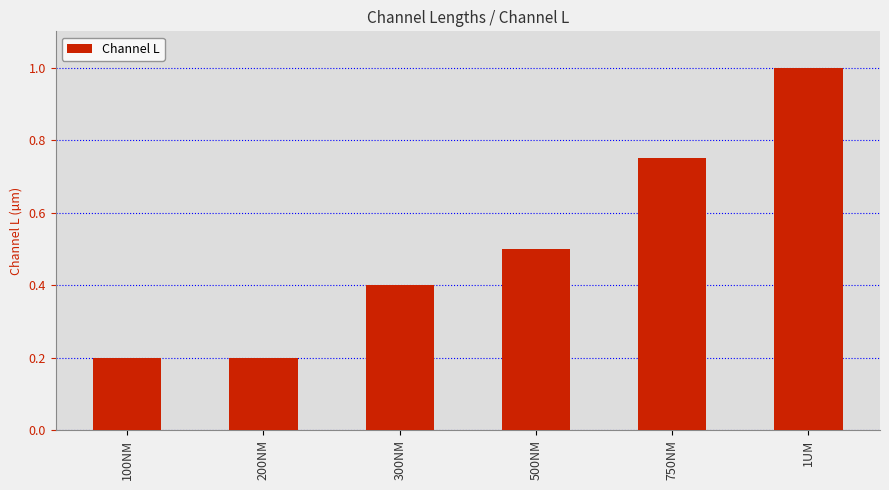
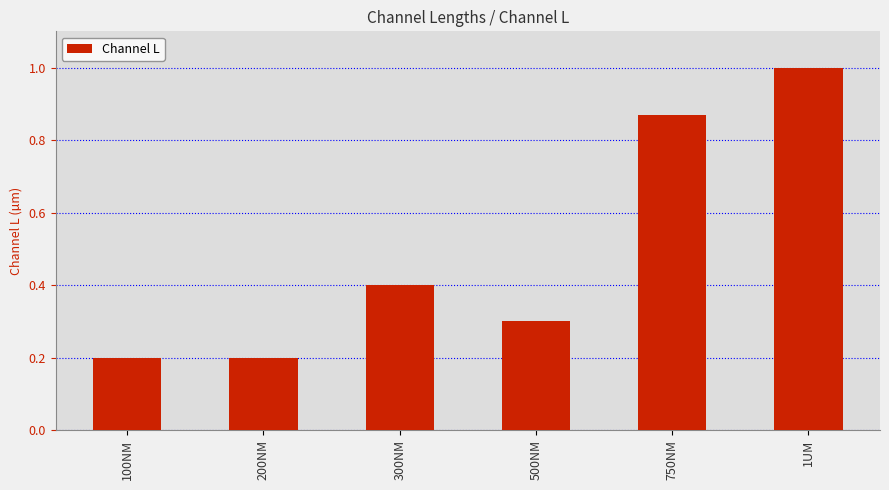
  {
    "100NM": 0.20,
    "200NM": 0.20,
    "300NM": 0.40,
-   "500NM": 0.5,
-   "750NM": 0.75,
+   "500NM": 0.3,
+   "750NM": 0.87,
    "1UM": 1.00
  }
